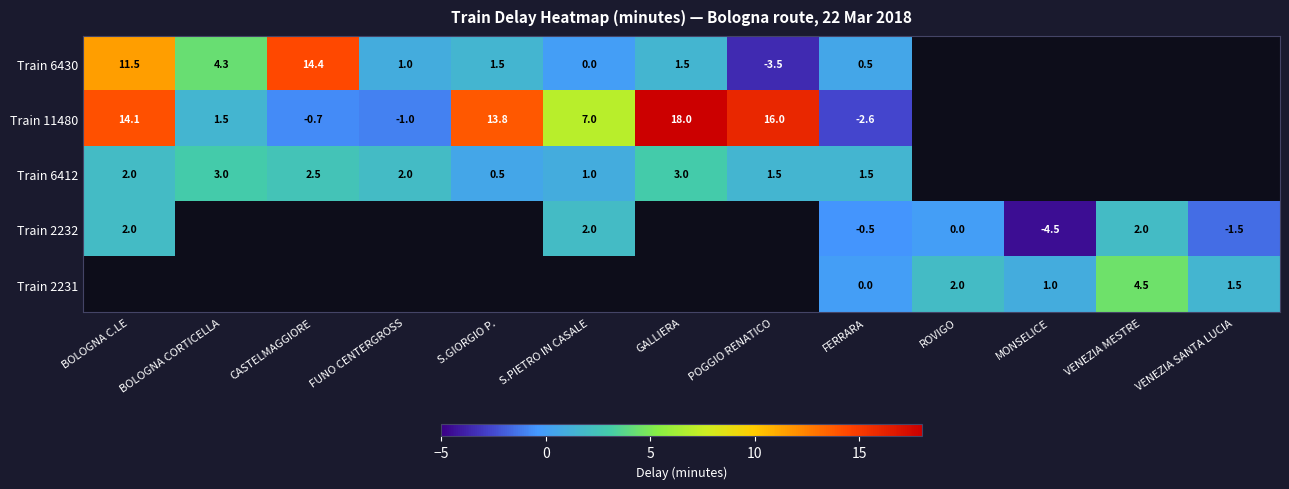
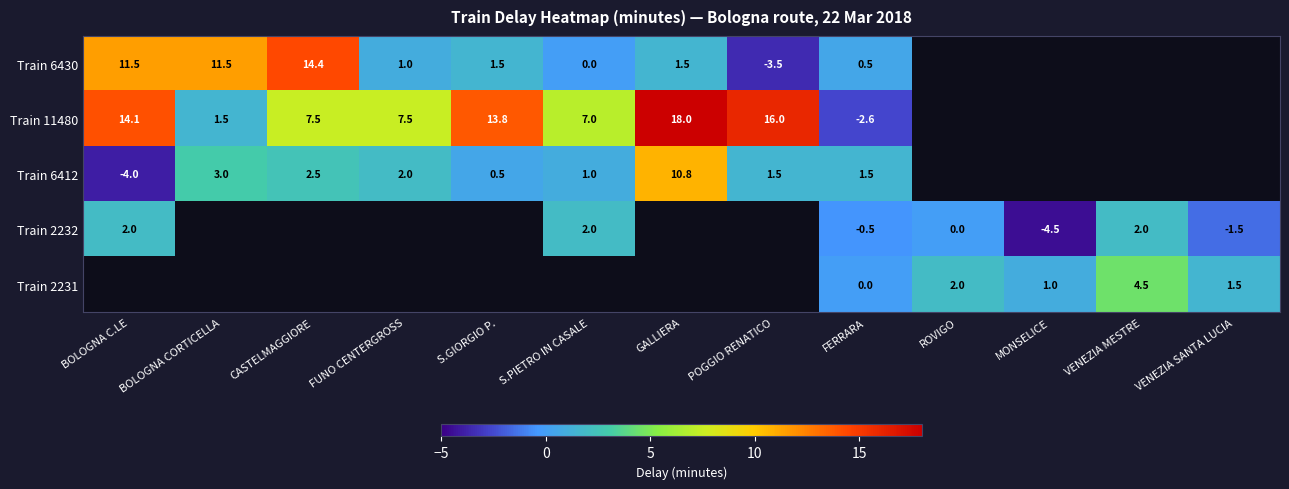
  {
    "Train 6430": {
      "BOLOGNA C.LE": 11.5,
-     "BOLOGNA CORTICELLA": 4.3,
+     "BOLOGNA CORTICELLA": 11.5,
      "CASTELMAGGIORE": 14.4,
      "FUNO CENTERGROSS": 1.0,
      "S.GIORGIO P.": 1.5,
      "S.PIETRO IN CASALE": 0.0,
      "GALLIERA": 1.5,
      "POGGIO RENATICO": -3.5,
      "FERRARA": 0.5
    },
    "Train 11480": {
      "BOLOGNA C.LE": 14.1,
      "BOLOGNA CORTICELLA": 1.5,
-     "CASTELMAGGIORE": -0.7,
-     "FUNO CENTERGROSS": -1.0,
+     "CASTELMAGGIORE": 7.5,
+     "FUNO CENTERGROSS": 7.5,
      "S.GIORGIO P.": 13.8,
      "S.PIETRO IN CASALE": 7.0,
      "GALLIERA": 18.0,
      "POGGIO RENATICO": 16.0,
      "FERRARA": -2.6
    },
    "Train 6412": {
-     "BOLOGNA C.LE": 2.0,
+     "BOLOGNA C.LE": -4.0,
      "BOLOGNA CORTICELLA": 3.0,
      "CASTELMAGGIORE": 2.5,
      "FUNO CENTERGROSS": 2.0,
      "S.GIORGIO P.": 0.5,
      "S.PIETRO IN CASALE": 1.0,
-     "GALLIERA": 3.0,
+     "GALLIERA": 10.8,
      "POGGIO RENATICO": 1.5,
      "FERRARA": 1.5
    },
    "Train 2232": {
      "BOLOGNA C.LE": 2.0,
      "S.PIETRO IN CASALE": 2.0,
      "FERRARA": -0.5,
      "ROVIGO": 0.0,
      "MONSELICE": -4.5,
      "VENEZIA MESTRE": 2.0,
      "VENEZIA SANTA LUCIA": -1.5
    },
    "Train 2231": {
      "FERRARA": 0.0,
      "ROVIGO": 2.0,
      "MONSELICE": 1.0,
      "VENEZIA MESTRE": 4.5,
      "VENEZIA SANTA LUCIA": 1.5
    }
  }
